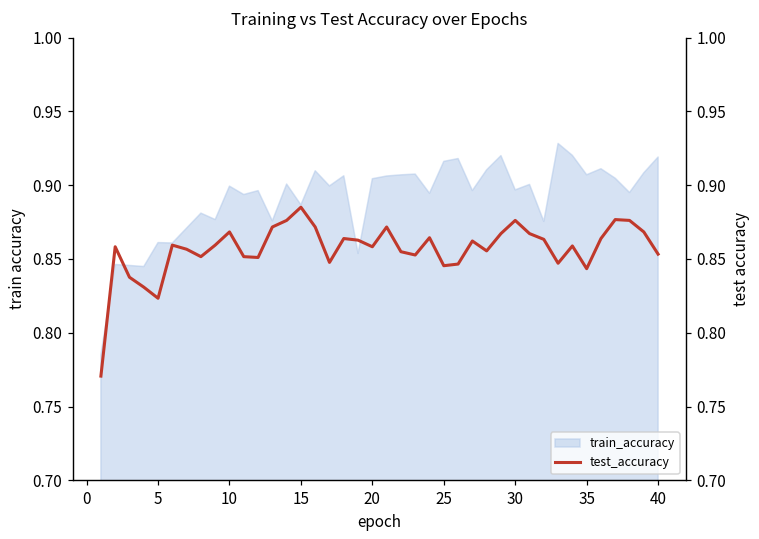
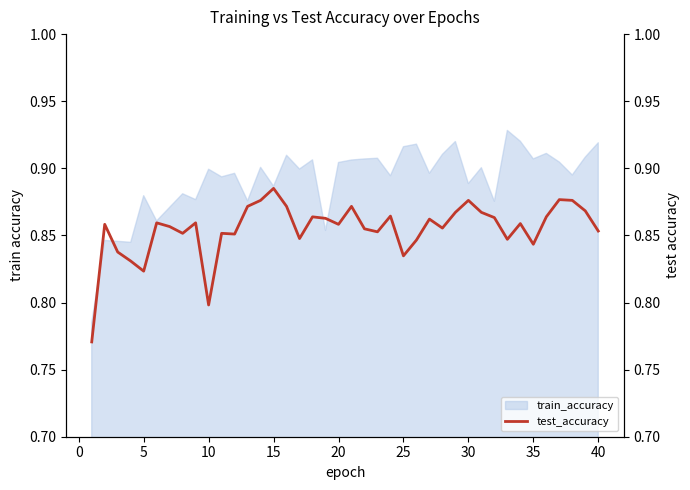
  {
    "train_accuracy": {
-     "5": 0.861,
+     "5": 0.880,
      "10": 0.899,
      "15": 0.887,
      "20": 0.904,
      "25": 0.916,
-     "30": 0.897,
+     "30": 0.889,
      "35": 0.907,
      "40": 0.919
    },
    "test_accuracy": {
      "5": 0.823,
-     "10": 0.868,
+     "10": 0.798,
      "15": 0.885,
      "20": 0.858,
-     "25": 0.845,
+     "25": 0.835,
      "30": 0.876,
      "35": 0.843,
      "40": 0.853
    }
  }
